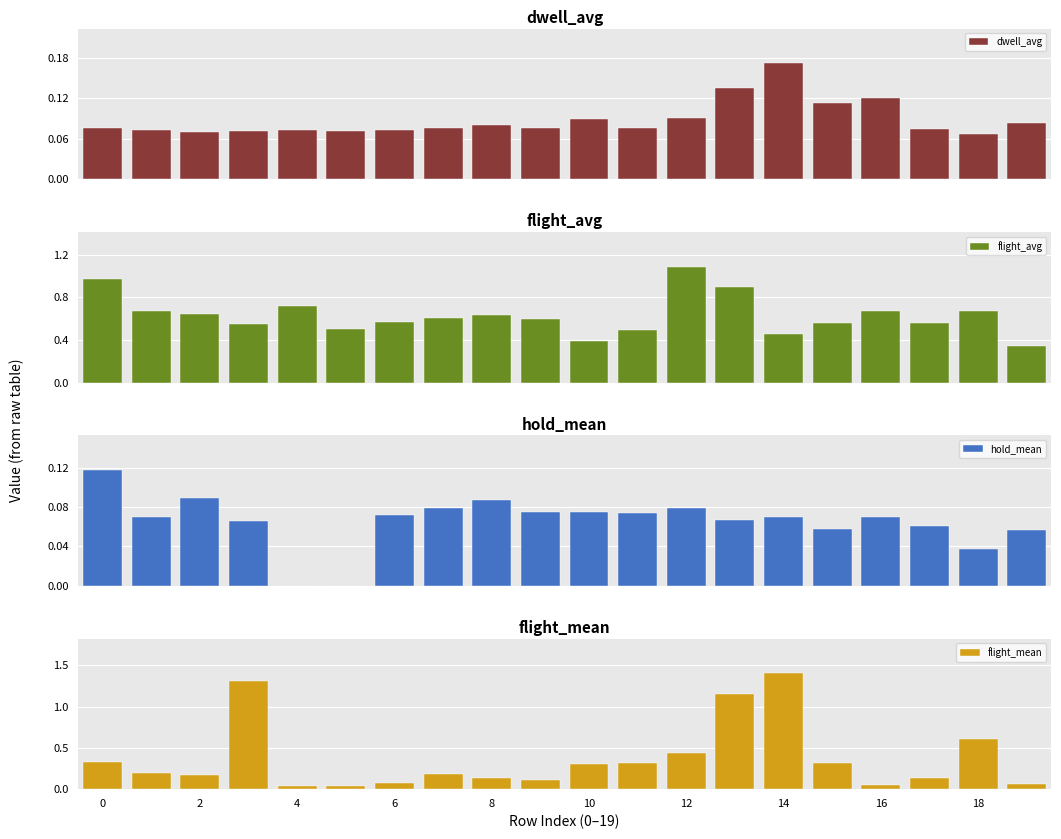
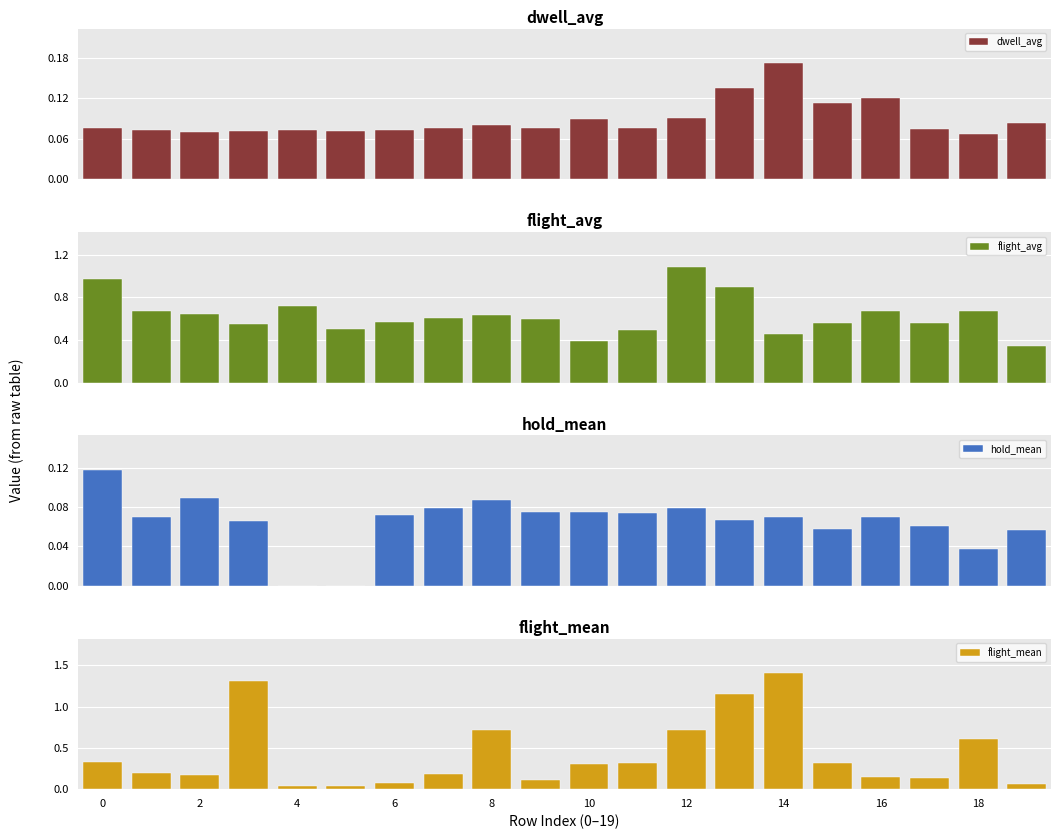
  {
    "flight_mean": {
      "0": 0.3,
      "2": 0.2,
      "4": 0.0,
      "6": 0.1,
-     "8": 0.1,
+     "8": 0.7,
      "10": 0.3,
-     "12": 0.4,
+     "12": 0.7,
      "14": 1.4,
-     "16": 0.1,
+     "16": 0.2,
      "18": 0.6
    }
  }
